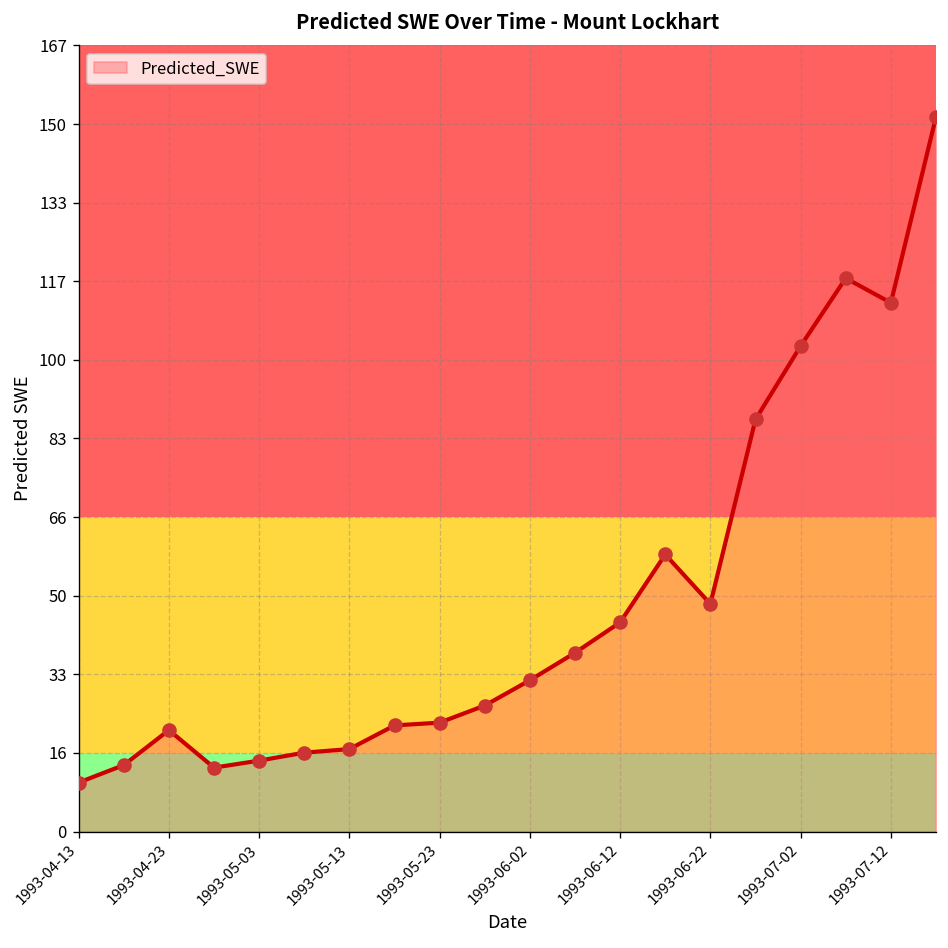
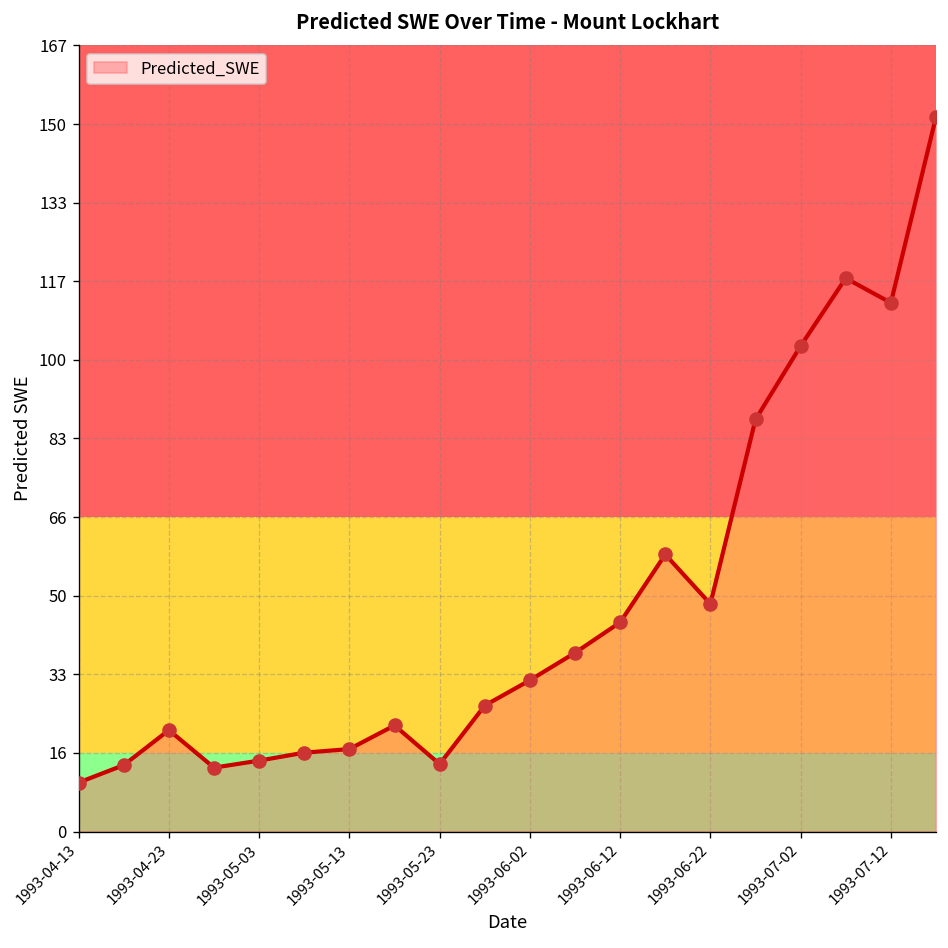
  {
    "1993-04-13": 10,
    "1993-04-23": 22,
    "1993-05-03": 15,
    "1993-05-13": 18,
-   "1993-05-23": 23,
+   "1993-05-23": 14,
    "1993-06-02": 32,
    "1993-06-12": 45,
    "1993-06-22": 48,
    "1993-07-02": 103,
    "1993-07-12": 113
  }
